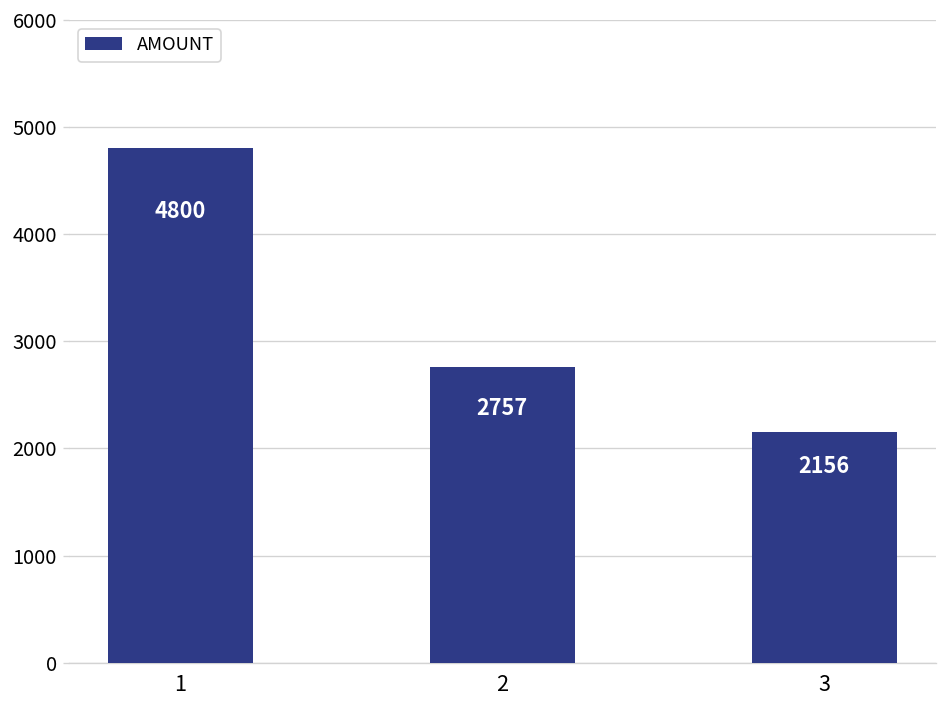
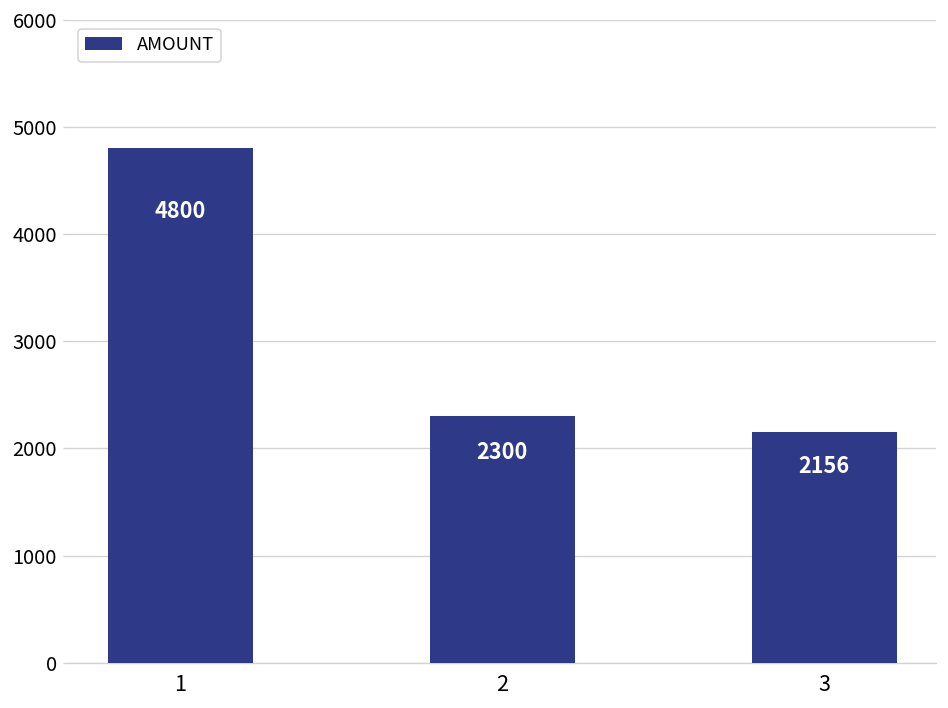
  {
    "1": 4800,
-   "2": 2757,
+   "2": 2300,
    "3": 2156
  }
